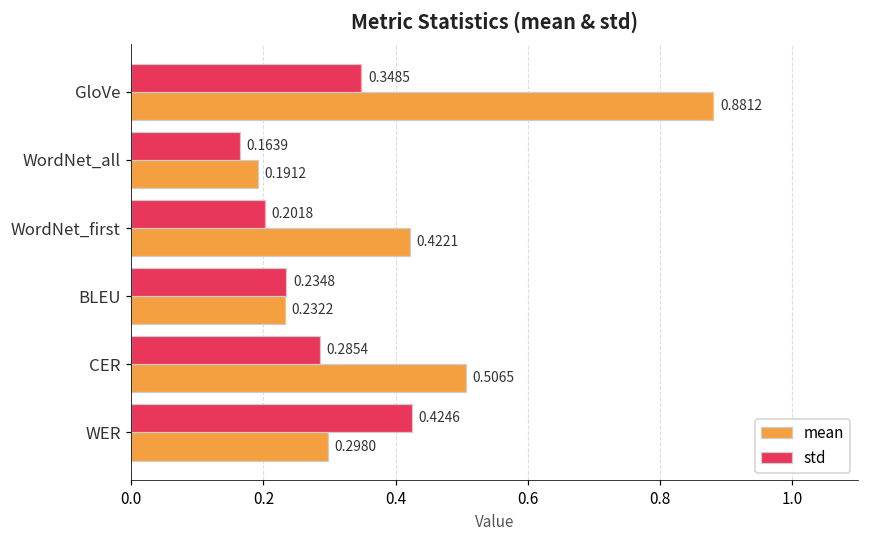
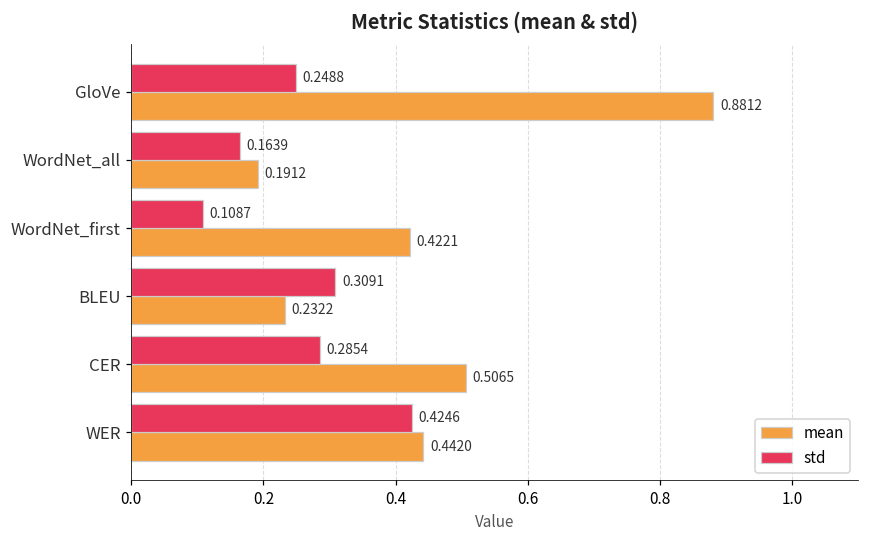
  {
    "mean": {
      "GloVe": 0.8812,
      "WordNet_all": 0.1912,
      "WordNet_first": 0.4221,
      "BLEU": 0.2322,
      "CER": 0.5065,
-     "WER": 0.2980
+     "WER": 0.4420
    },
    "std": {
-     "GloVe": 0.3485,
+     "GloVe": 0.2488,
      "WordNet_all": 0.1639,
-     "WordNet_first": 0.2018,
-     "BLEU": 0.2348,
+     "WordNet_first": 0.1087,
+     "BLEU": 0.3091,
      "CER": 0.2854,
      "WER": 0.4246
    }
  }
